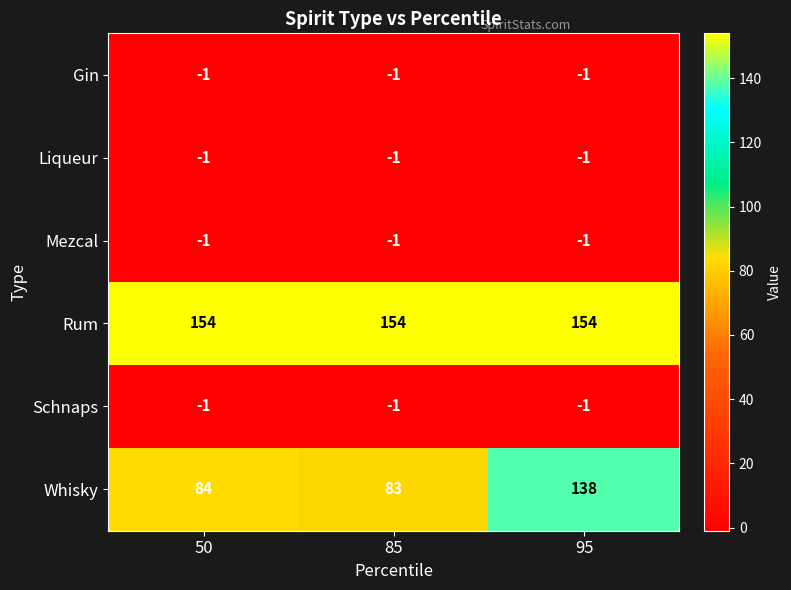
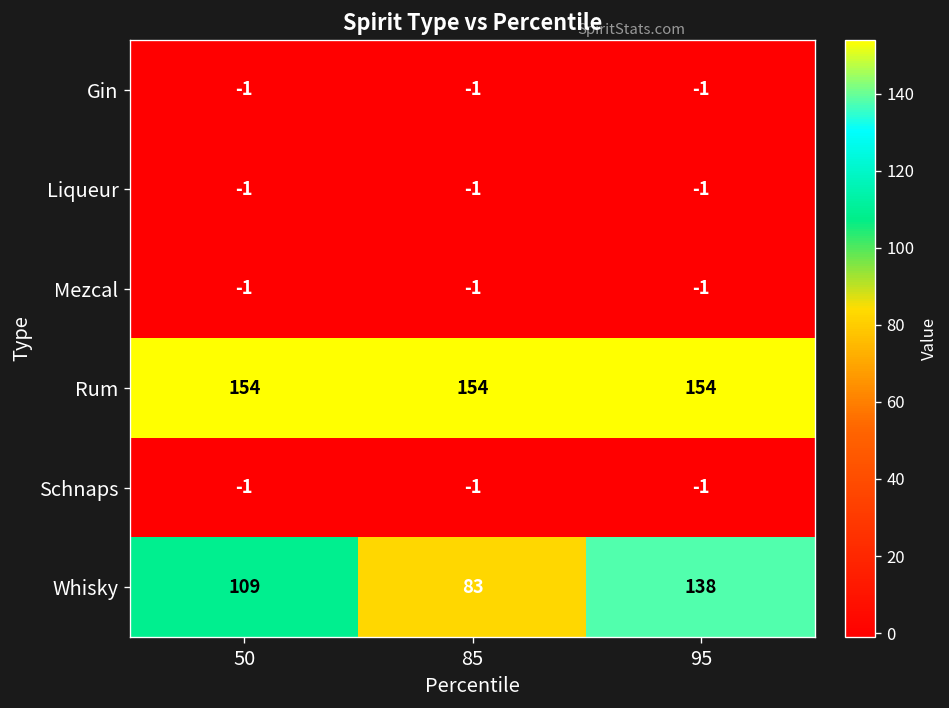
  {
    "Gin": {
      "50": -1,
      "85": -1,
      "95": -1
    },
    "Liqueur": {
      "50": -1,
      "85": -1,
      "95": -1
    },
    "Mezcal": {
      "50": -1,
      "85": -1,
      "95": -1
    },
    "Rum": {
      "50": 154,
      "85": 154,
      "95": 154
    },
    "Schnaps": {
      "50": -1,
      "85": -1,
      "95": -1
    },
    "Whisky": {
-     "50": 84,
+     "50": 109,
      "85": 83,
      "95": 138
    }
  }
